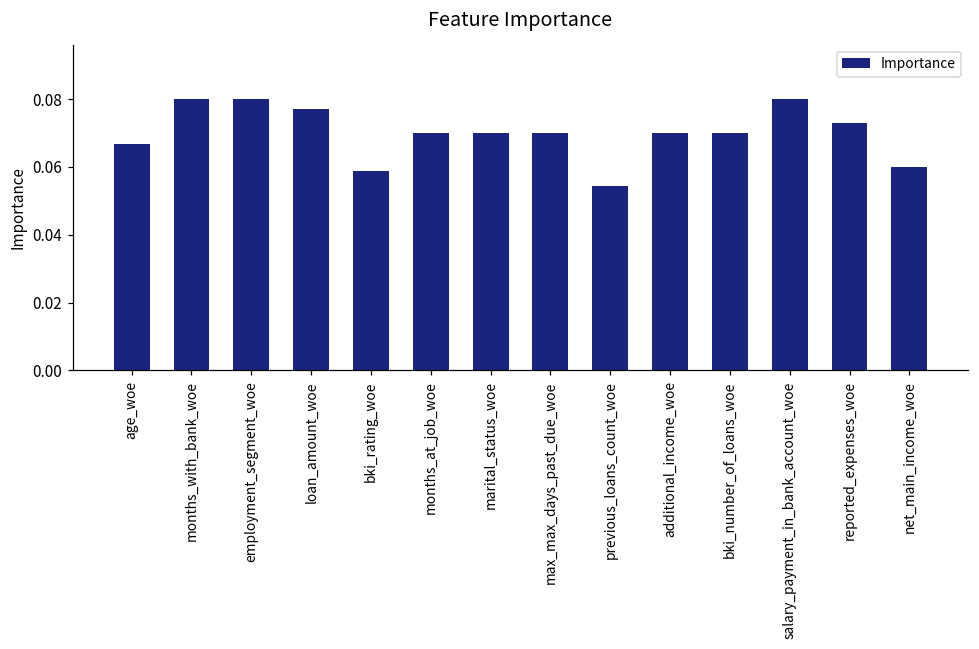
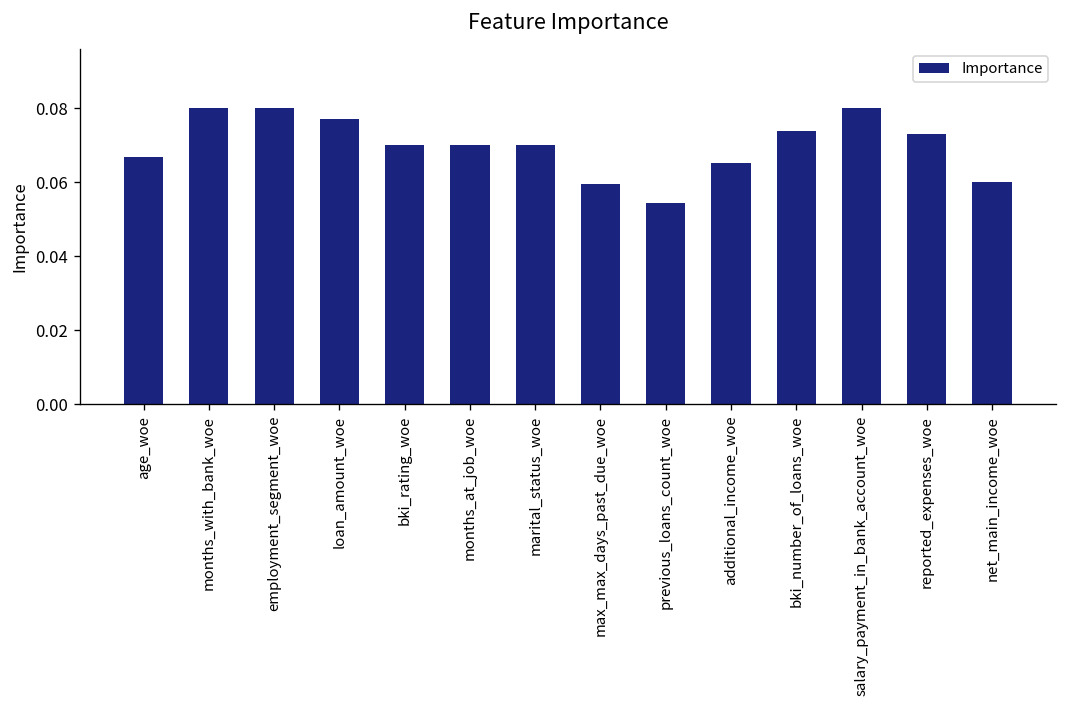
  {
    "age_woe": 0.067,
    "months_with_bank_woe": 0.080,
    "employment_segment_woe": 0.080,
    "loan_amount_woe": 0.077,
-   "bki_rating_woe": 0.059,
+   "bki_rating_woe": 0.070,
    "months_at_job_woe": 0.070,
    "marital_status_woe": 0.070,
-   "max_max_days_past_due_woe": 0.070,
+   "max_max_days_past_due_woe": 0.060,
    "previous_loans_count_woe": 0.054,
-   "additional_income_woe": 0.070,
-   "bki_number_of_loans_woe": 0.070,
+   "additional_income_woe": 0.065,
+   "bki_number_of_loans_woe": 0.074,
    "salary_payment_in_bank_account_woe": 0.080,
    "reported_expenses_woe": 0.073,
    "net_main_income_woe": 0.060
  }
